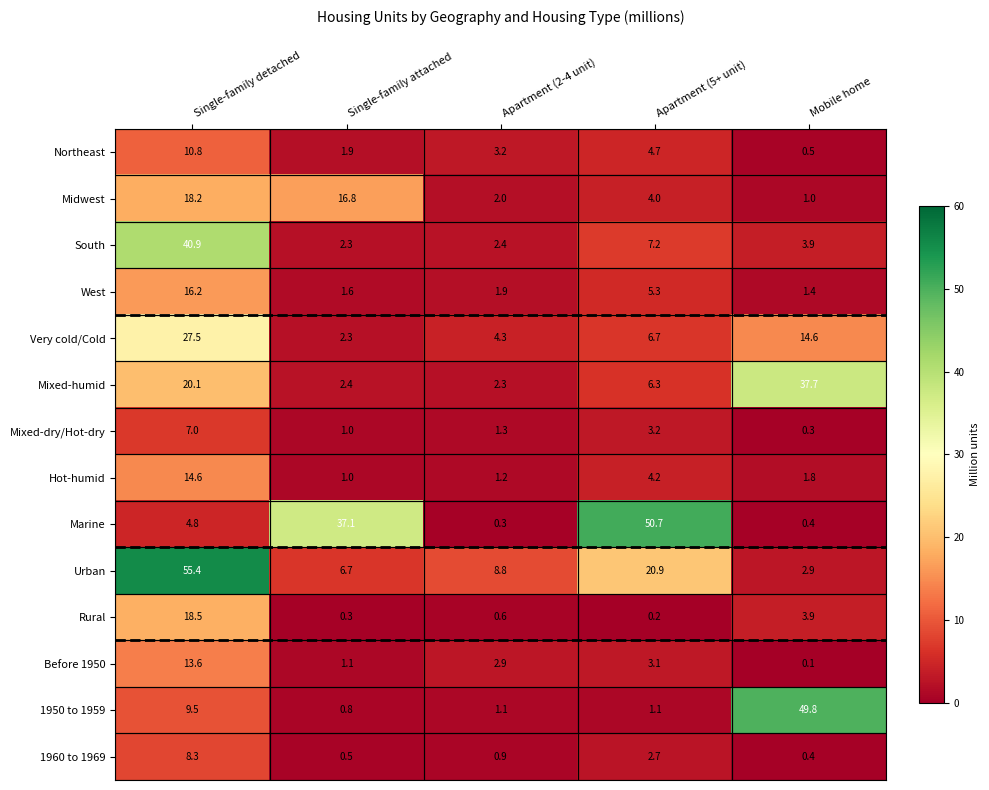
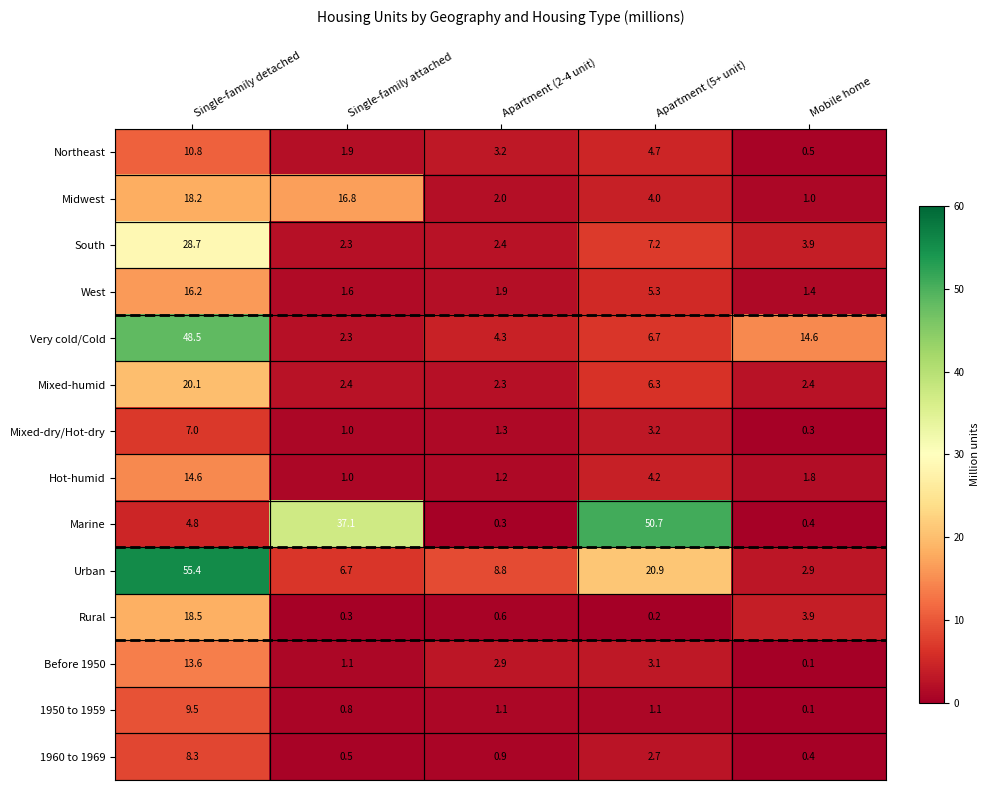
  {
    "Northeast": {
      "Single-family detached": 10.8,
      "Single-family attached": 1.9,
      "Apartment (2-4 unit)": 3.2,
      "Apartment (5+ unit)": 4.7,
      "Mobile home": 0.5
    },
    "Midwest": {
      "Single-family detached": 18.2,
      "Single-family attached": 16.8,
      "Apartment (2-4 unit)": 2.0,
      "Apartment (5+ unit)": 4.0,
      "Mobile home": 1.0
    },
    "South": {
-     "Single-family detached": 40.9,
+     "Single-family detached": 28.7,
      "Single-family attached": 2.3,
      "Apartment (2-4 unit)": 2.4,
      "Apartment (5+ unit)": 7.2,
      "Mobile home": 3.9
    },
    "West": {
      "Single-family detached": 16.2,
      "Single-family attached": 1.6,
      "Apartment (2-4 unit)": 1.9,
      "Apartment (5+ unit)": 5.3,
      "Mobile home": 1.4
    },
    "Very cold/Cold": {
-     "Single-family detached": 27.5,
+     "Single-family detached": 48.5,
      "Single-family attached": 2.3,
      "Apartment (2-4 unit)": 4.3,
      "Apartment (5+ unit)": 6.7,
      "Mobile home": 14.6
    },
    "Mixed-humid": {
      "Single-family detached": 20.1,
      "Single-family attached": 2.4,
      "Apartment (2-4 unit)": 2.3,
      "Apartment (5+ unit)": 6.3,
-     "Mobile home": 37.7
+     "Mobile home": 2.4
    },
    "Mixed-dry/Hot-dry": {
      "Single-family detached": 7.0,
      "Single-family attached": 1.0,
      "Apartment (2-4 unit)": 1.3,
      "Apartment (5+ unit)": 3.2,
      "Mobile home": 0.3
    },
    "Hot-humid": {
      "Single-family detached": 14.6,
      "Single-family attached": 1.0,
      "Apartment (2-4 unit)": 1.2,
      "Apartment (5+ unit)": 4.2,
      "Mobile home": 1.8
    },
    "Marine": {
      "Single-family detached": 4.8,
      "Single-family attached": 37.1,
      "Apartment (2-4 unit)": 0.3,
      "Apartment (5+ unit)": 50.7,
      "Mobile home": 0.4
    },
    "Urban": {
      "Single-family detached": 55.4,
      "Single-family attached": 6.7,
      "Apartment (2-4 unit)": 8.8,
      "Apartment (5+ unit)": 20.9,
      "Mobile home": 2.9
    },
    "Rural": {
      "Single-family detached": 18.5,
      "Single-family attached": 0.3,
      "Apartment (2-4 unit)": 0.6,
      "Apartment (5+ unit)": 0.2,
      "Mobile home": 3.9
    },
    "Before 1950": {
      "Single-family detached": 13.6,
      "Single-family attached": 1.1,
      "Apartment (2-4 unit)": 2.9,
      "Apartment (5+ unit)": 3.1,
      "Mobile home": 0.1
    },
    "1950 to 1959": {
      "Single-family detached": 9.5,
      "Single-family attached": 0.8,
      "Apartment (2-4 unit)": 1.1,
      "Apartment (5+ unit)": 1.1,
-     "Mobile home": 49.8
+     "Mobile home": 0.1
    },
    "1960 to 1969": {
      "Single-family detached": 8.3,
      "Single-family attached": 0.5,
      "Apartment (2-4 unit)": 0.9,
      "Apartment (5+ unit)": 2.7,
      "Mobile home": 0.4
    }
  }
